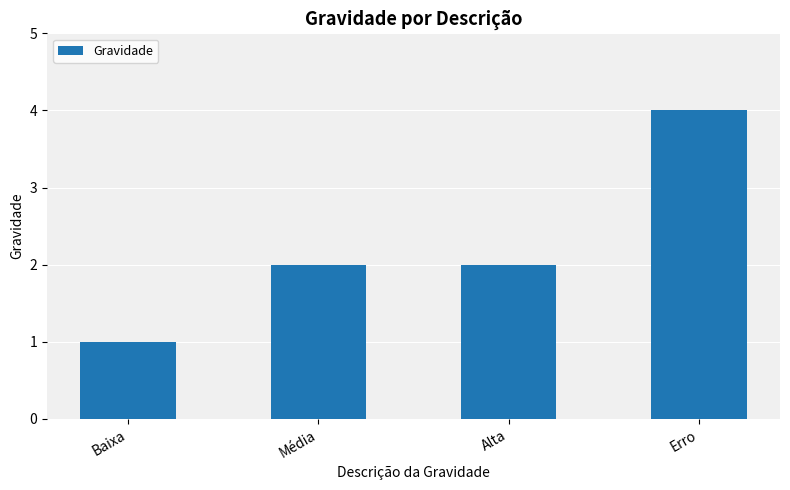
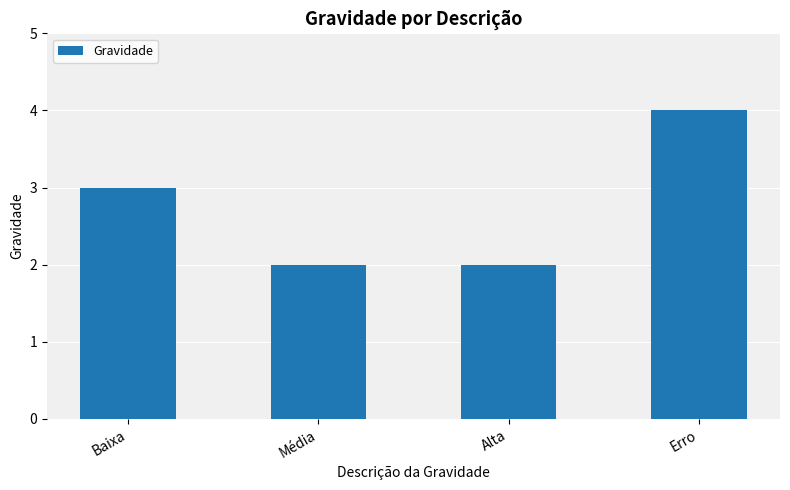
  {
-   "Baixa": 1,
+   "Baixa": 3,
    "Média": 2,
    "Alta": 2,
    "Erro": 4
  }
